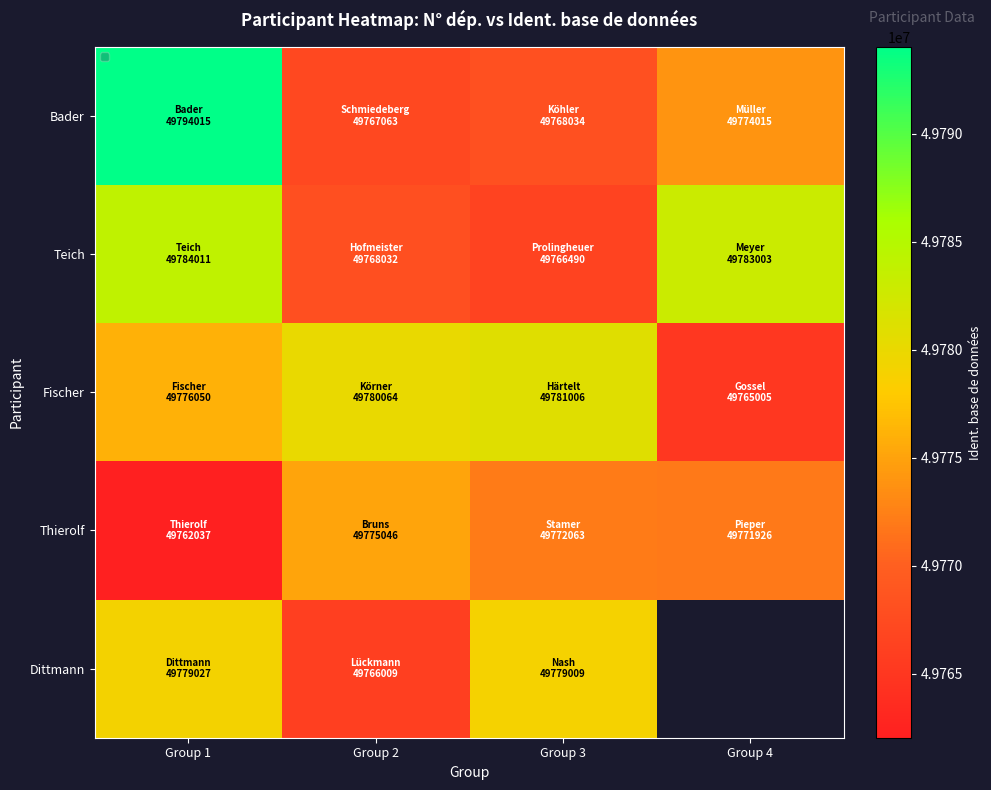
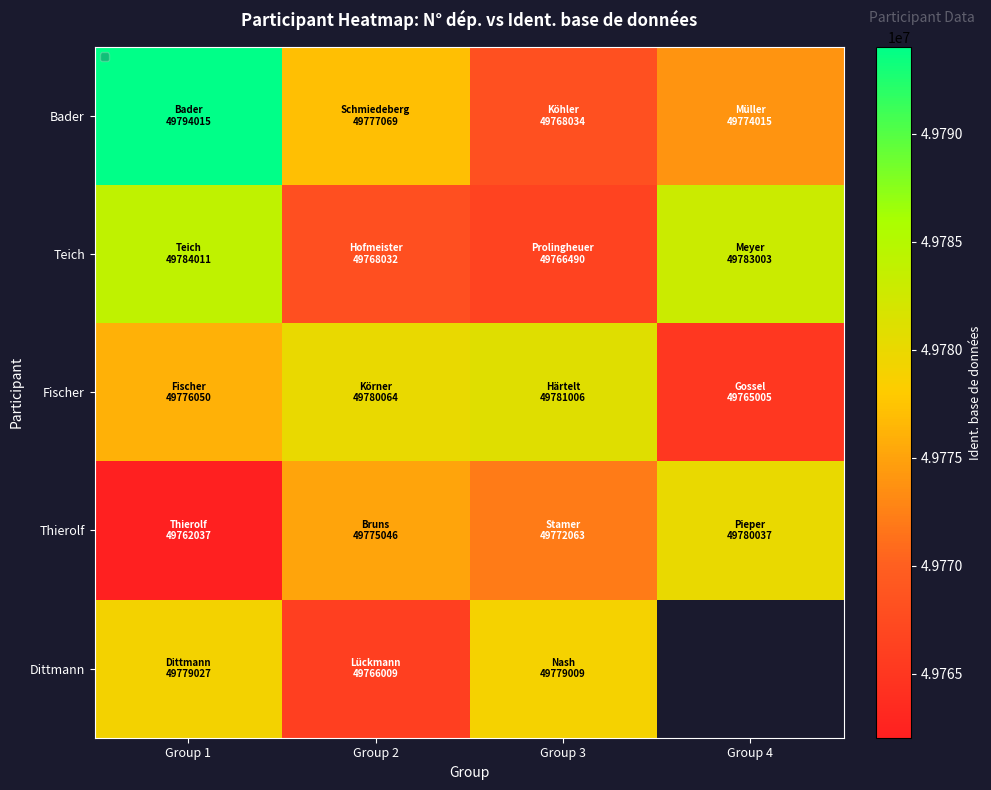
  {
    "Bader": {
      "Group 1": 49794015,
-     "Group 2": 49767063,
+     "Group 2": 49777069,
      "Group 3": 49768034,
      "Group 4": 49774015
    },
    "Teich": {
      "Group 1": 49784011,
      "Group 2": 49768032,
      "Group 3": 49766490,
      "Group 4": 49783003
    },
    "Fischer": {
      "Group 1": 49776050,
      "Group 2": 49780064,
      "Group 3": 49781006,
      "Group 4": 49765005
    },
    "Thierolf": {
      "Group 1": 49762037,
      "Group 2": 49775046,
      "Group 3": 49772063,
-     "Group 4": 49771926
+     "Group 4": 49780037
    },
    "Dittmann": {
      "Group 1": 49779027,
      "Group 2": 49766009,
      "Group 3": 49779009
    }
  }
